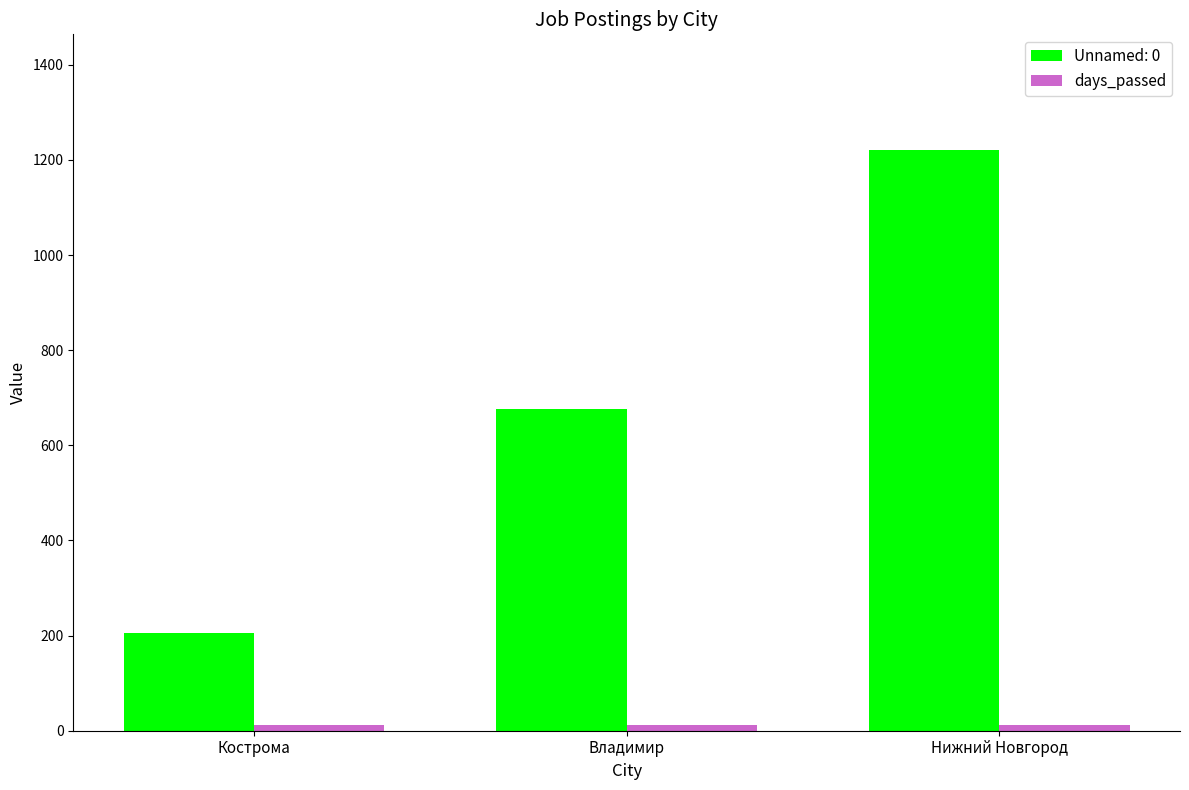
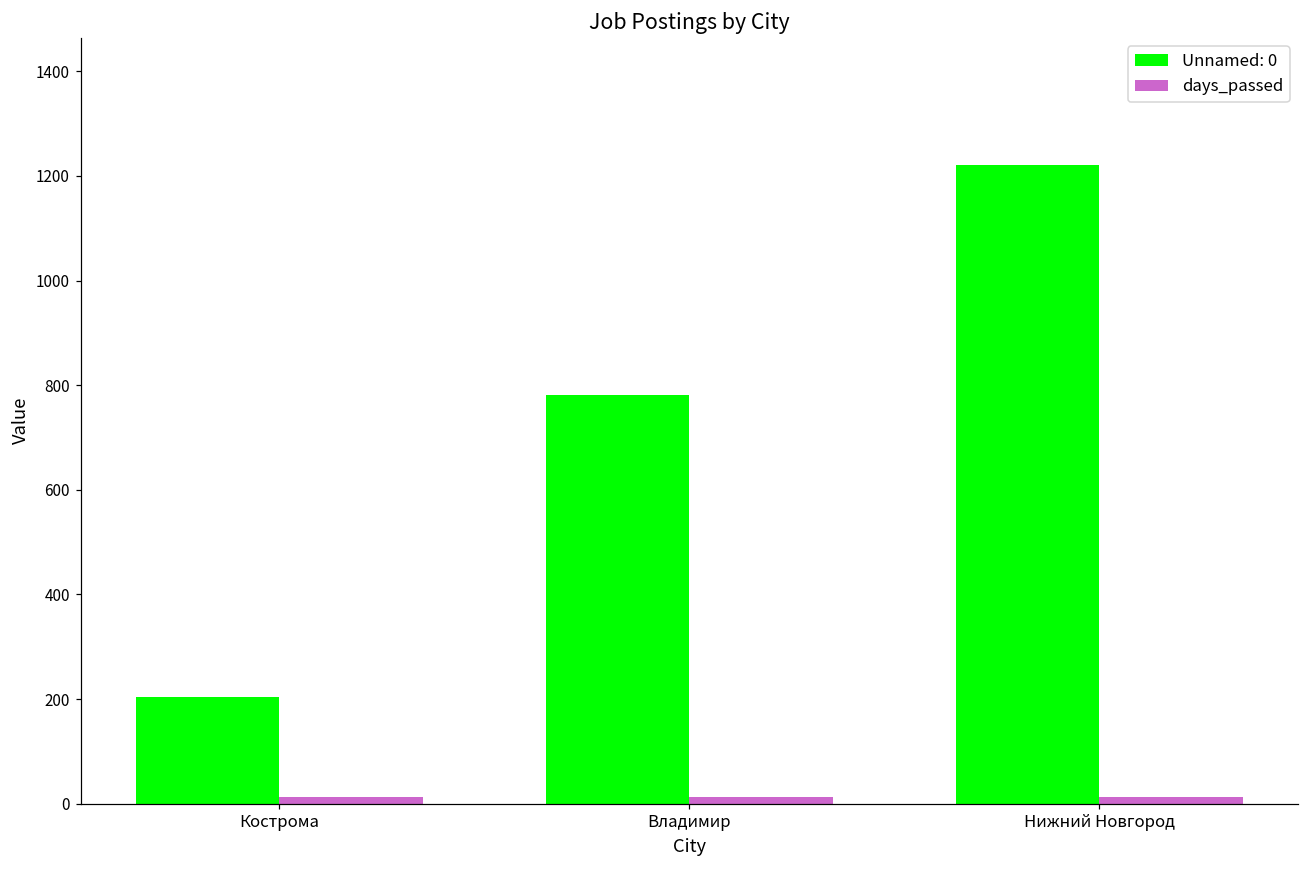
  {
    "Unnamed: 0": {
      "Кострома": 210,
-     "Владимир": 680,
+     "Владимир": 780,
      "Нижний Новгород": 1220
    },
    "days_passed": {
      "Кострома": 10,
      "Владимир": 10,
      "Нижний Новгород": 10
    }
  }
